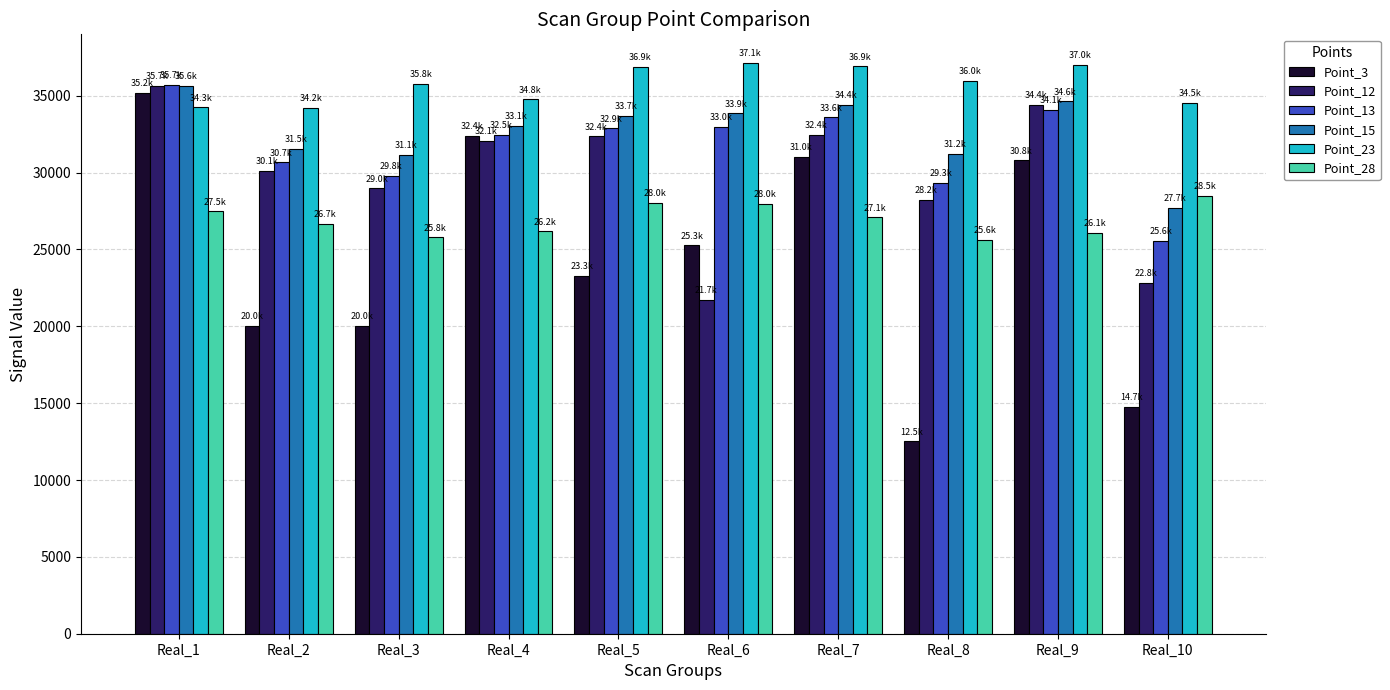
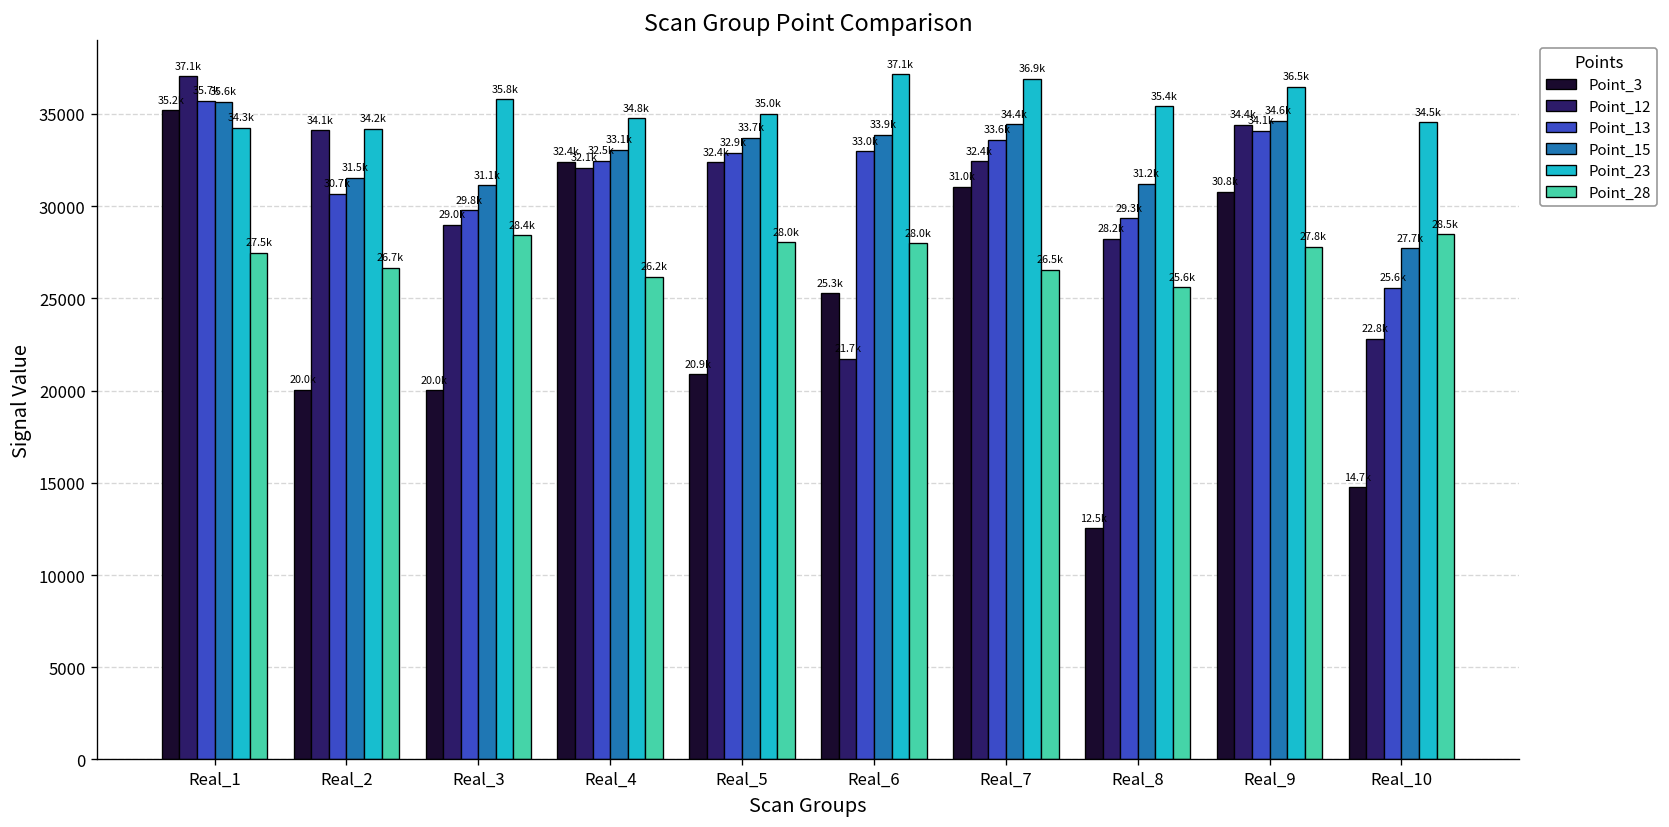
  {
    "Point_3": {
      "Real_1": "35.2k",
      "Real_2": "20.0k",
      "Real_3": "20.0k",
-     "Real_5": "23.3k",
+     "Real_5": "20.9k",
      "Real_6": "25.3k",
      "Real_7": "31.0k",
      "Real_8": "12.5k",
      "Real_9": "30.8k",
      "Real_10": "14.7k"
    },
    "Point_12": {
-     "Real_1": "35.7k",
-     "Real_2": "30.1k",
+     "Real_1": "37.1k",
+     "Real_2": "34.1k",
      "Real_3": "29.0k",
      "Real_4": "32.1k",
      "Real_5": "32.4k",
      "Real_6": "21.7k",
      "Real_7": "32.4k",
      "Real_8": "28.2k",
      "Real_10": "22.8k"
    },
    "Point_23": {
      "Real_1": "34.3k",
      "Real_2": "34.2k",
      "Real_3": "35.8k",
      "Real_4": "34.8k",
-     "Real_5": "36.9k",
+     "Real_5": "35.0k",
      "Real_6": "37.1k",
      "Real_7": "36.9k",
-     "Real_8": "36.0k",
-     "Real_9": "37.0k",
+     "Real_8": "35.4k",
+     "Real_9": "36.5k",
      "Real_10": "34.5k"
    },
    "Point_28": {
      "Real_1": "27.5k",
      "Real_2": "26.7k",
-     "Real_3": "25.8k",
+     "Real_3": "28.4k",
      "Real_4": "26.2k",
      "Real_5": "28.0k",
      "Real_6": "28.0k",
-     "Real_7": "27.1k",
+     "Real_7": "26.5k",
      "Real_8": "25.6k",
-     "Real_9": "26.1k",
+     "Real_9": "27.8k",
      "Real_10": "28.5k"
    }
  }
